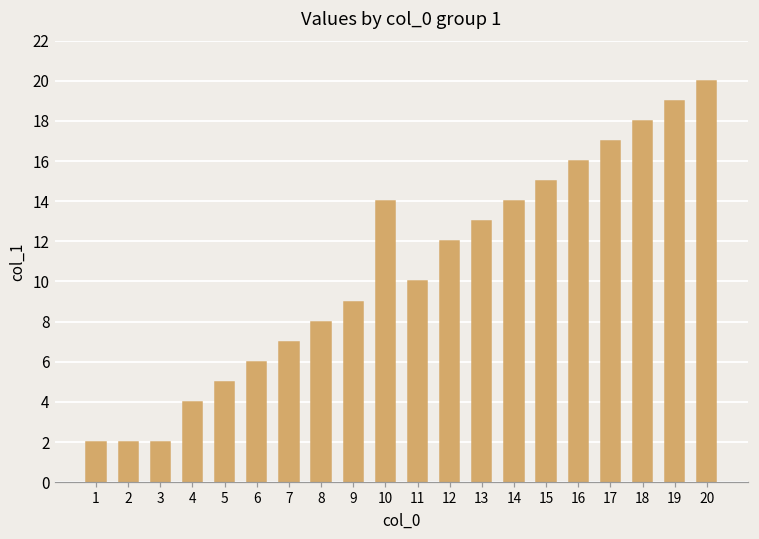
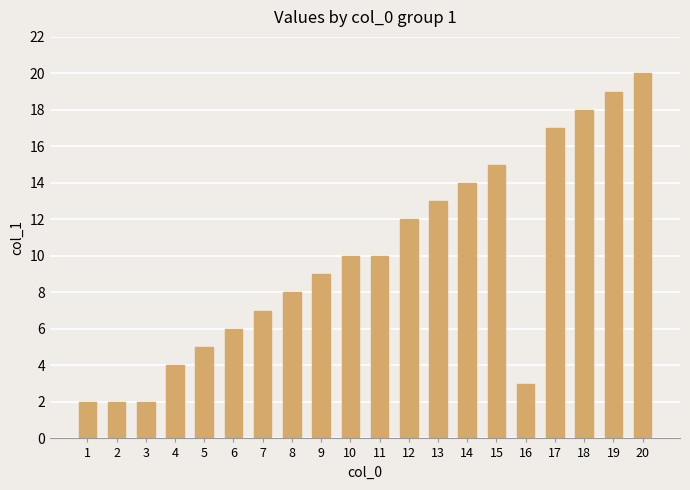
  {
    "1": 2,
    "2": 2,
    "3": 2,
    "4": 4,
    "5": 5,
    "6": 6,
    "7": 7,
    "8": 8,
    "9": 9,
-   "10": 14,
+   "10": 10,
    "11": 10,
    "12": 12,
    "13": 13,
    "14": 14,
    "15": 15,
-   "16": 16,
+   "16": 3,
    "17": 17,
    "18": 18,
    "19": 19,
    "20": 20
  }
